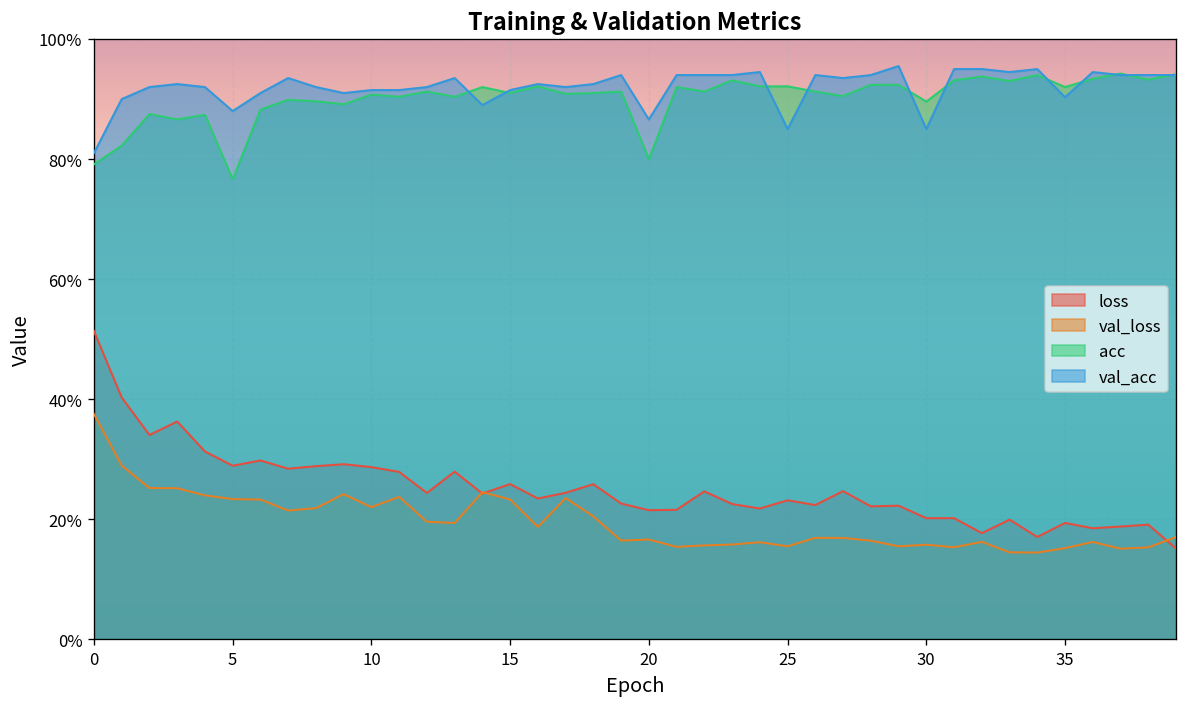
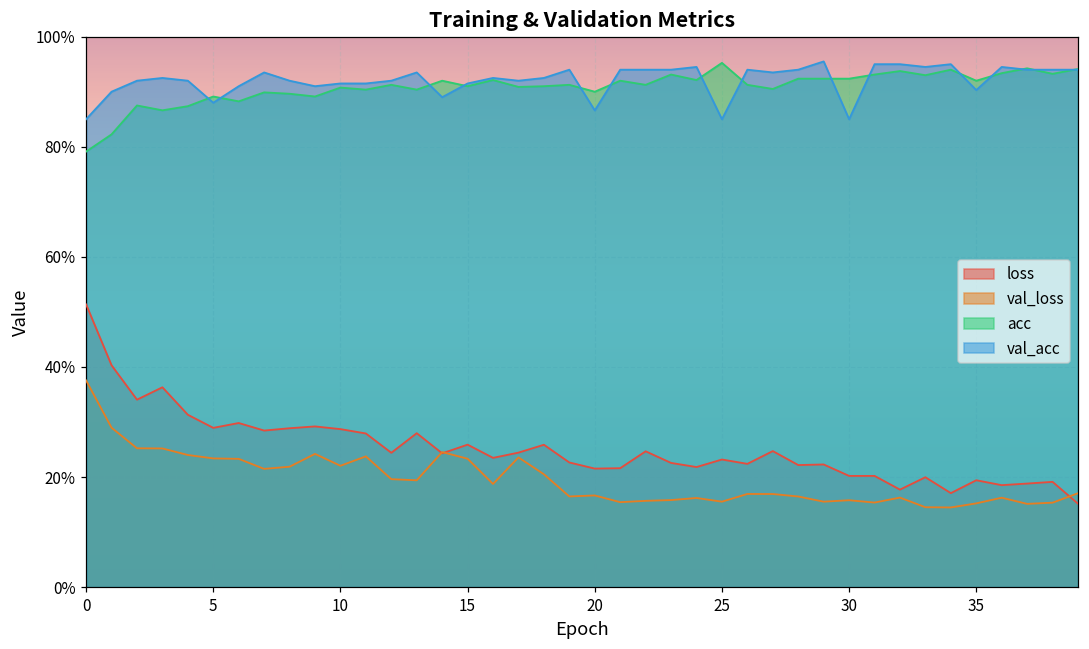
  {
    "acc": {
      "0": "79%",
-     "5": "77%",
+     "5": "89%",
      "10": "91%",
-     "20": "80%",
-     "25": "92%",
-     "30": "90%",
+     "20": "90%",
+     "25": "95%",
+     "30": "92%",
      "35": "92%"
    },
    "val_acc": {
-     "0": "81%",
+     "0": "85%",
      "5": "88%",
      "10": "92%",
      "20": "87%",
      "25": "85%",
      "30": "85%",
      "35": "90%"
    }
  }
